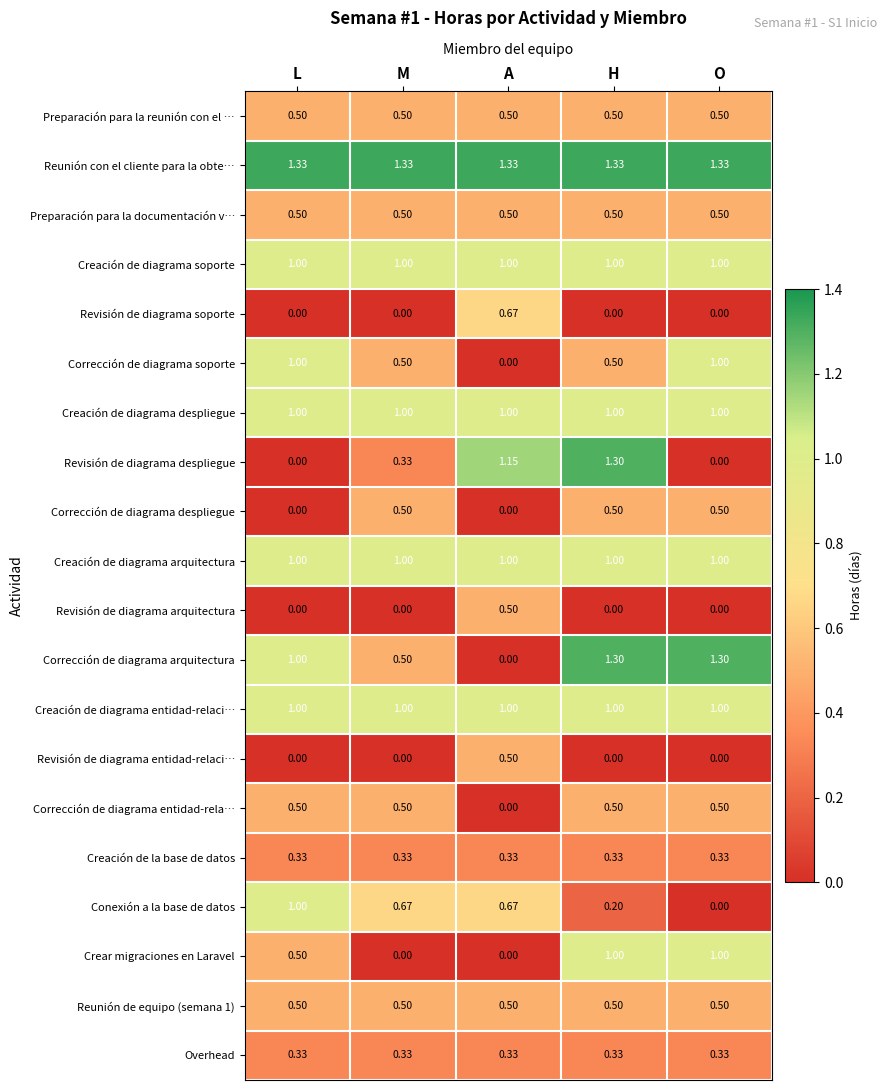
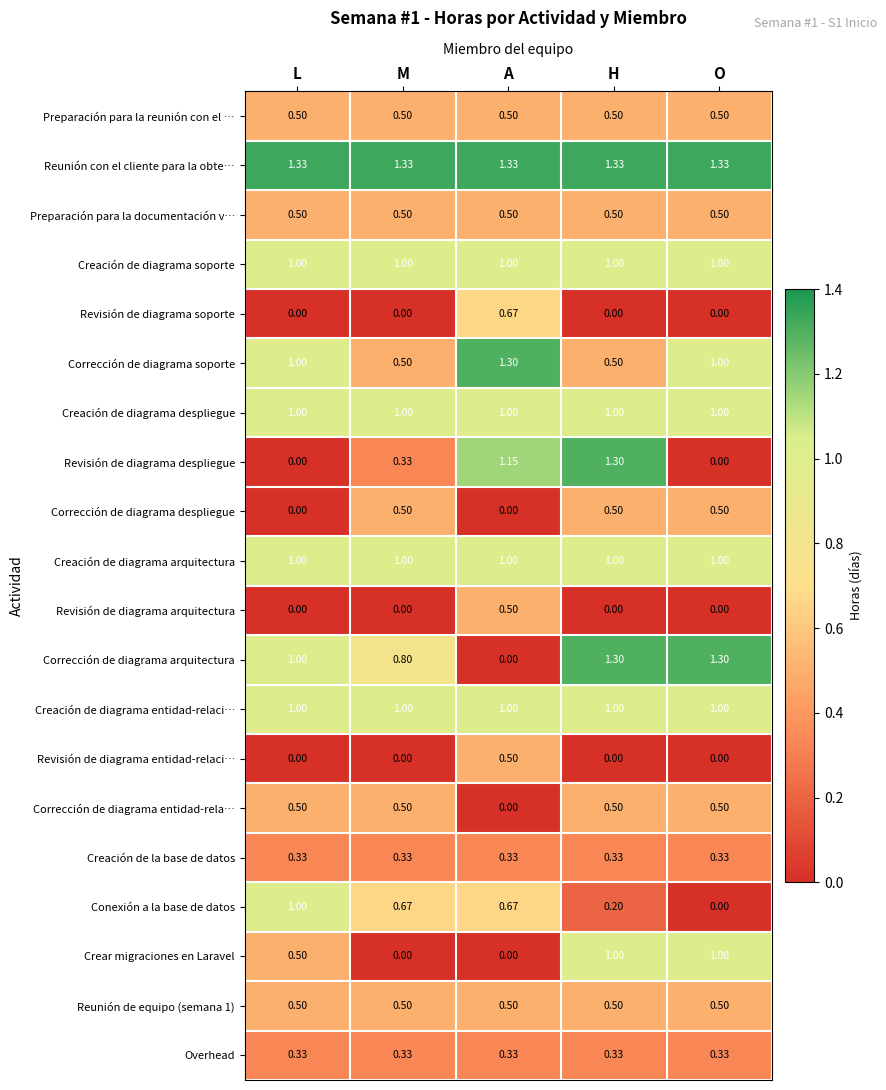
  {
    "Preparación para la reunión con el …": {
      "L": 0.50,
      "M": 0.50,
      "A": 0.50,
      "H": 0.50,
      "O": 0.50
    },
    "Reunión con el cliente para la obte…": {
      "L": 1.33,
      "M": 1.33,
      "A": 1.33,
      "H": 1.33,
      "O": 1.33
    },
    "Preparación para la documentación v…": {
      "L": 0.50,
      "M": 0.50,
      "A": 0.50,
      "H": 0.50,
      "O": 0.50
    },
    "Creación de diagrama soporte": {
      "L": 1.00,
      "M": 1.00,
      "A": 1.00,
      "H": 1.00,
      "O": 1.00
    },
    "Revisión de diagrama soporte": {
      "L": 0.00,
      "M": 0.00,
      "A": 0.67,
      "H": 0.00,
      "O": 0.00
    },
    "Corrección de diagrama soporte": {
      "L": 1.00,
      "M": 0.50,
-     "A": 0.00,
+     "A": 1.30,
      "H": 0.50,
      "O": 1.00
    },
    "Creación de diagrama despliegue": {
      "L": 1.00,
      "M": 1.00,
      "A": 1.00,
      "H": 1.00,
      "O": 1.00
    },
    "Revisión de diagrama despliegue": {
      "L": 0.00,
      "M": 0.33,
      "A": 1.15,
      "H": 1.30,
      "O": 0.00
    },
    "Corrección de diagrama despliegue": {
      "L": 0.00,
      "M": 0.50,
      "A": 0.00,
      "H": 0.50,
      "O": 0.50
    },
    "Creación de diagrama arquitectura": {
      "L": 1.00,
      "M": 1.00,
      "A": 1.00,
      "H": 1.00,
      "O": 1.00
    },
    "Revisión de diagrama arquitectura": {
      "L": 0.00,
      "M": 0.00,
      "A": 0.50,
      "H": 0.00,
      "O": 0.00
    },
    "Corrección de diagrama arquitectura": {
      "L": 1.00,
-     "M": 0.50,
+     "M": 0.80,
      "A": 0.00,
      "H": 1.30,
      "O": 1.30
    },
    "Creación de diagrama entidad-relaci…": {
      "L": 1.00,
      "M": 1.00,
      "A": 1.00,
      "H": 1.00,
      "O": 1.00
    },
    "Revisión de diagrama entidad-relaci…": {
      "L": 0.00,
      "M": 0.00,
      "A": 0.50,
      "H": 0.00,
      "O": 0.00
    },
    "Corrección de diagrama entidad-rela…": {
      "L": 0.50,
      "M": 0.50,
      "A": 0.00,
      "H": 0.50,
      "O": 0.50
    },
    "Creación de la base de datos": {
      "L": 0.33,
      "M": 0.33,
      "A": 0.33,
      "H": 0.33,
      "O": 0.33
    },
    "Conexión a la base de datos": {
      "L": 1.00,
      "M": 0.67,
      "A": 0.67,
      "H": 0.20,
      "O": 0.00
    },
    "Crear migraciones en Laravel": {
      "L": 0.50,
      "M": 0.00,
      "A": 0.00,
      "H": 1.00,
      "O": 1.00
    },
    "Reunión de equipo (semana 1)": {
      "L": 0.50,
      "M": 0.50,
      "A": 0.50,
      "H": 0.50,
      "O": 0.50
    },
    "Overhead": {
      "L": 0.33,
      "M": 0.33,
      "A": 0.33,
      "H": 0.33,
      "O": 0.33
    }
  }
